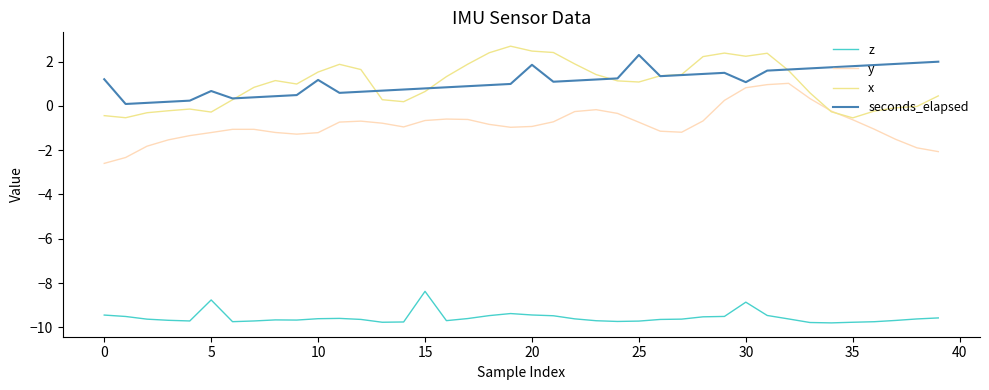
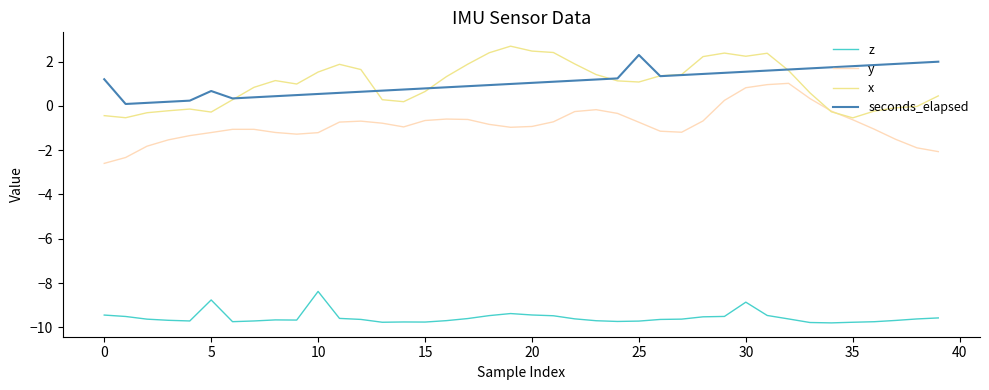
  {
    "z": {
      "0": -9.4,
      "5": -8.8,
-     "10": -9.6,
-     "15": -8.4,
+     "10": -8.4,
+     "15": -9.8,
      "20": -9.4,
      "25": -9.7,
      "30": -8.9,
      "35": -9.8
    },
    "seconds_elapsed": {
      "0": 1.2,
      "5": 0.7,
-     "10": 1.2,
+     "10": 0.5,
      "15": 0.8,
-     "20": 1.9,
+     "20": 1.0,
      "25": 2.3,
-     "30": 1.1,
+     "30": 1.5,
      "35": 1.8
    }
  }
